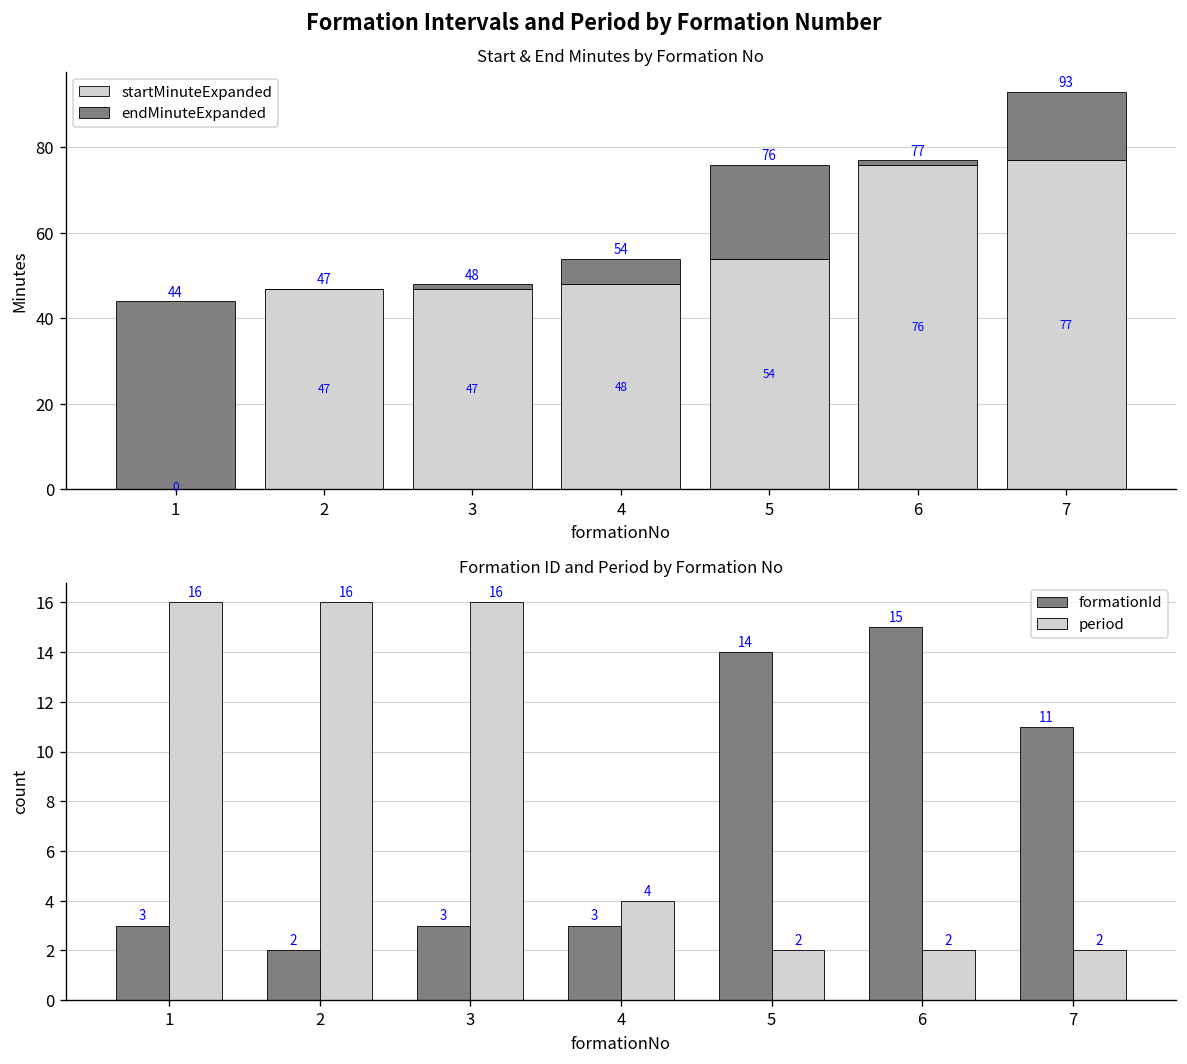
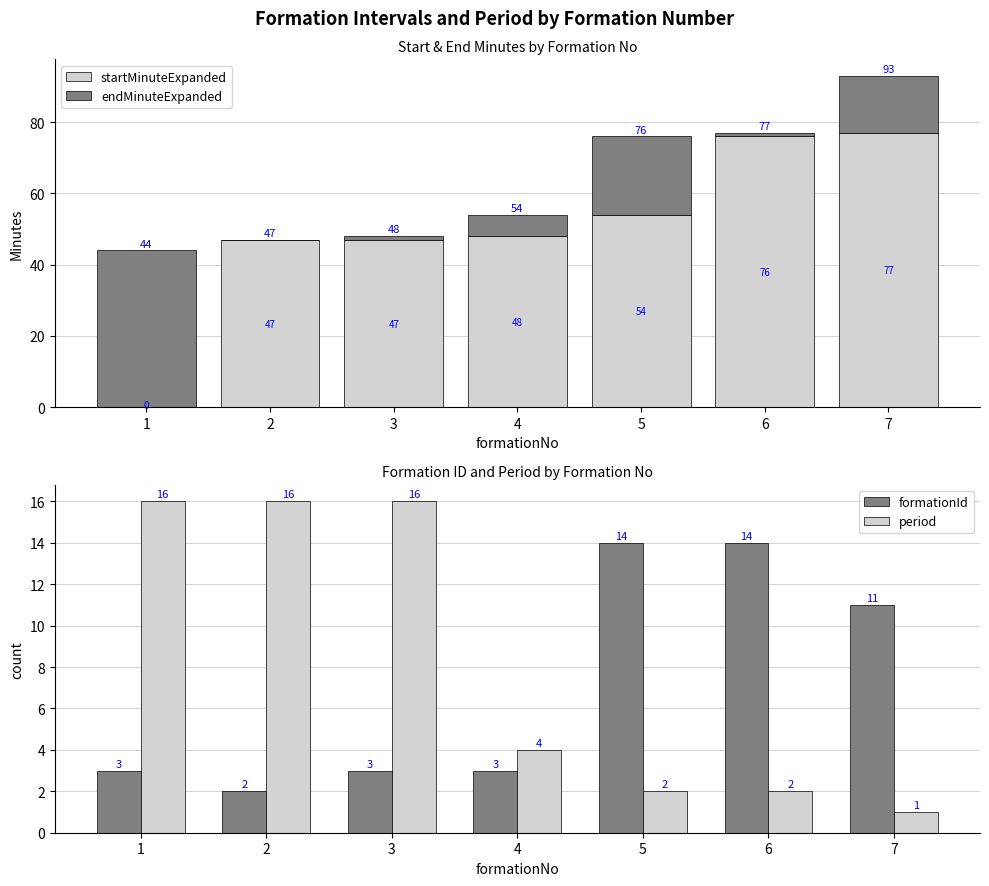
  {
    "Start & End Minutes by Formation No": {
      "startMinuteExpanded": {
        "1": 0,
        "2": 47,
        "3": 47,
        "4": 48,
        "5": 54,
        "6": 76,
        "7": 77
      },
      "endMinuteExpanded": {
        "1": 44
      }
    },
    "Formation ID and Period by Formation No": {
      "formationId": {
        "1": 3,
        "2": 2,
        "3": 3,
        "4": 3,
        "5": 14,
-       "6": 15,
+       "6": 14,
        "7": 11
      },
      "period": {
        "1": 16,
        "2": 16,
        "3": 16,
        "4": 4,
        "5": 2,
        "6": 2,
-       "7": 2
+       "7": 1
      }
    }
  }
